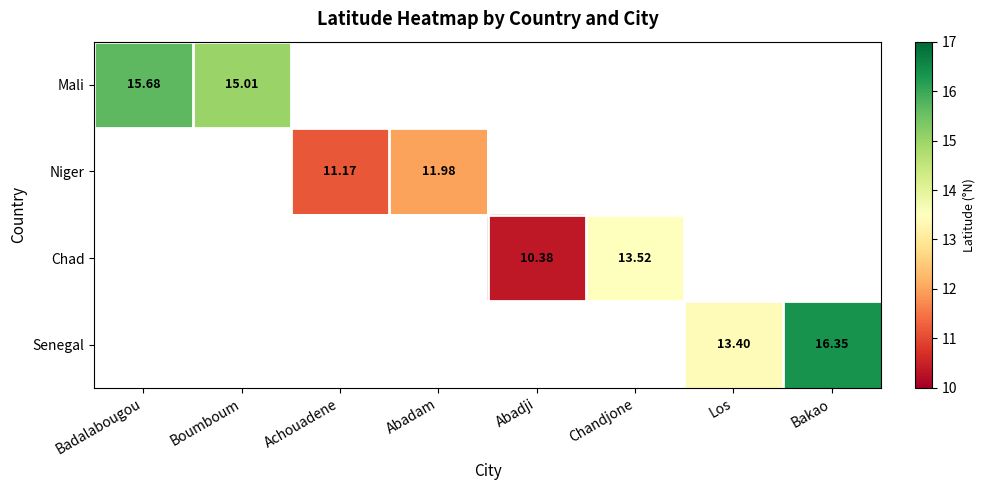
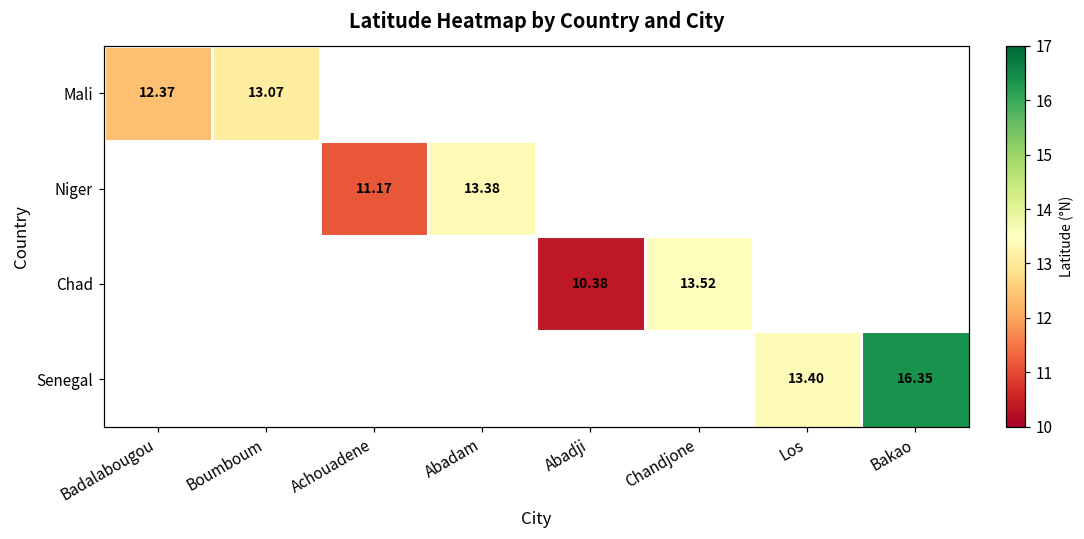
  {
    "Mali": {
-     "Badalabougou": 15.68,
-     "Boumboum": 15.01
+     "Badalabougou": 12.37,
+     "Boumboum": 13.07
    },
    "Niger": {
      "Achouadene": 11.17,
-     "Abadam": 11.98
+     "Abadam": 13.38
    },
    "Chad": {
      "Abadji": 10.38,
      "Chandjone": 13.52
    },
    "Senegal": {
      "Los": 13.40,
      "Bakao": 16.35
    }
  }
